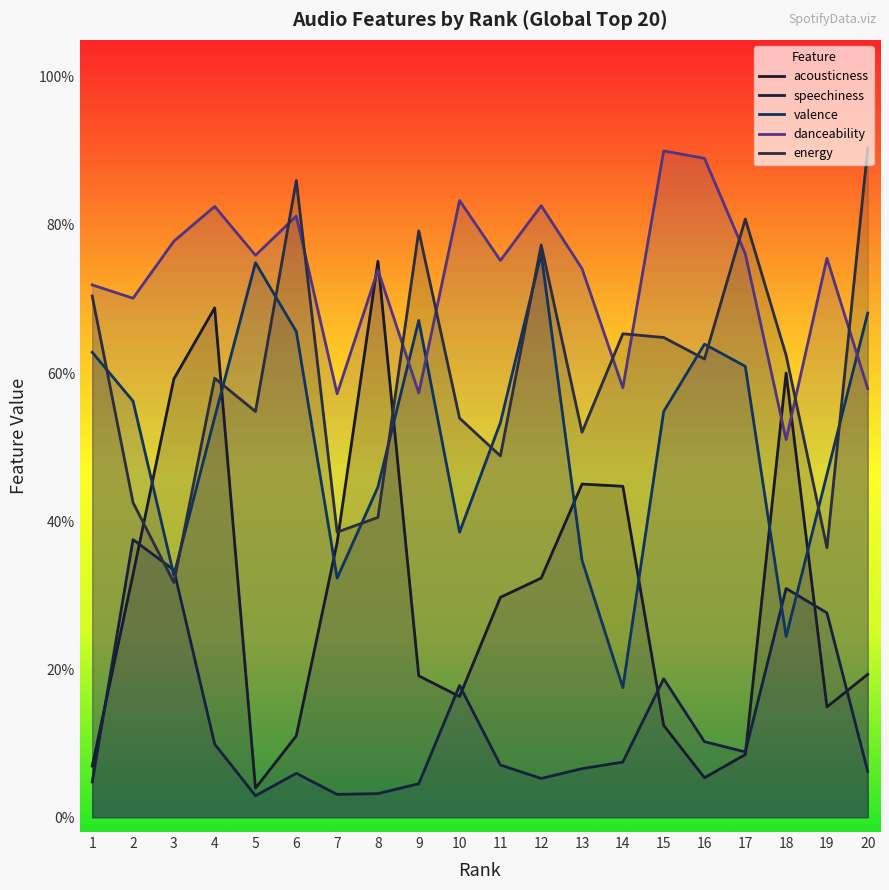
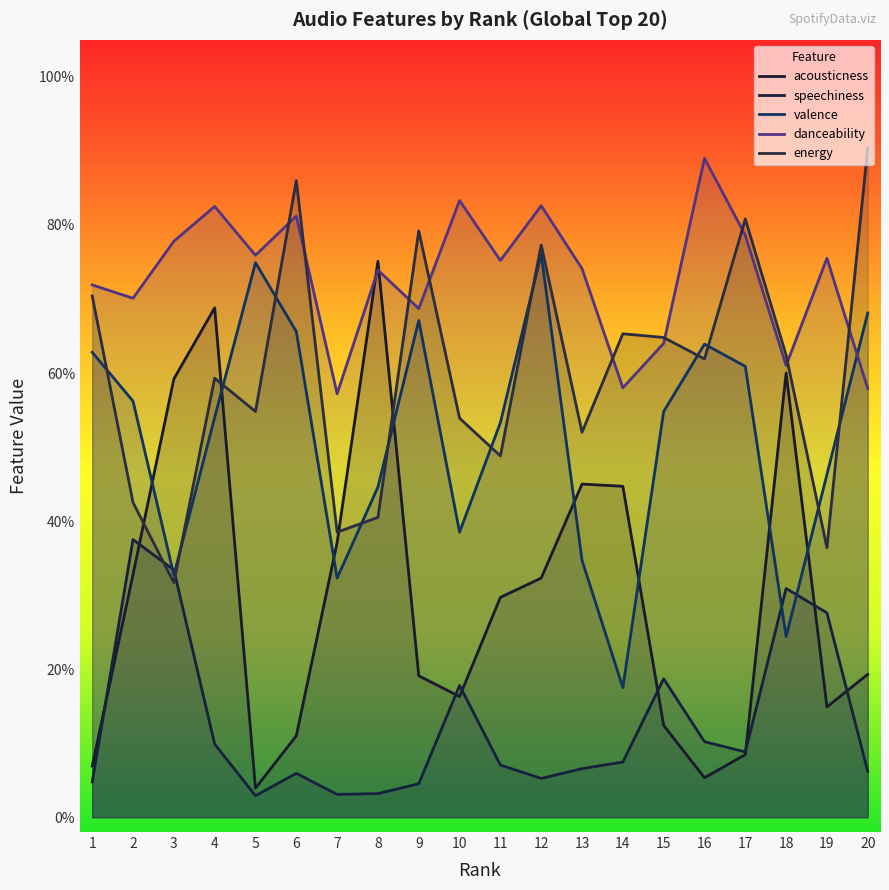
  {
    "danceability": {
      "1": "72%",
      "2": "70%",
      "3": "78%",
      "4": "83%",
      "5": "76%",
      "6": "81%",
      "7": "57%",
      "8": "74%",
-     "9": "57%",
+     "9": "69%",
      "10": "83%",
      "11": "75%",
      "12": "83%",
      "13": "74%",
      "14": "58%",
-     "15": "90%",
+     "15": "64%",
      "16": "89%",
-     "17": "76%",
-     "18": "51%",
+     "17": "79%",
+     "18": "61%",
      "19": "76%",
      "20": "58%"
    }
  }
